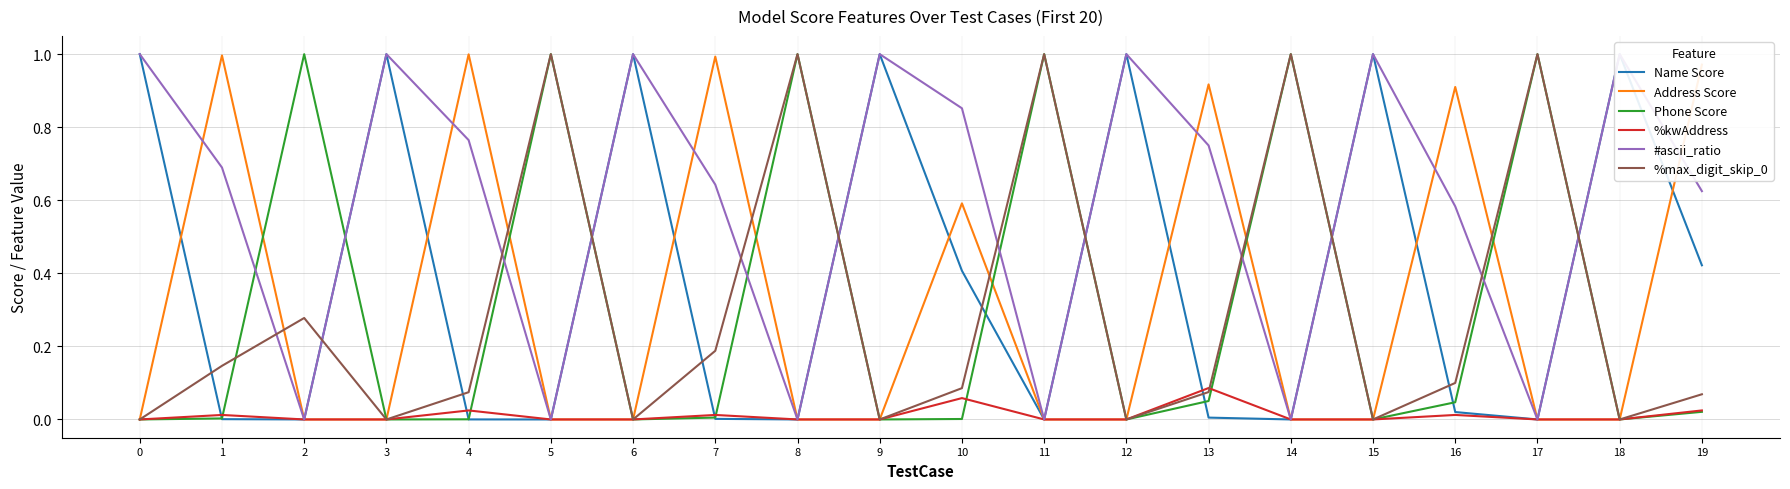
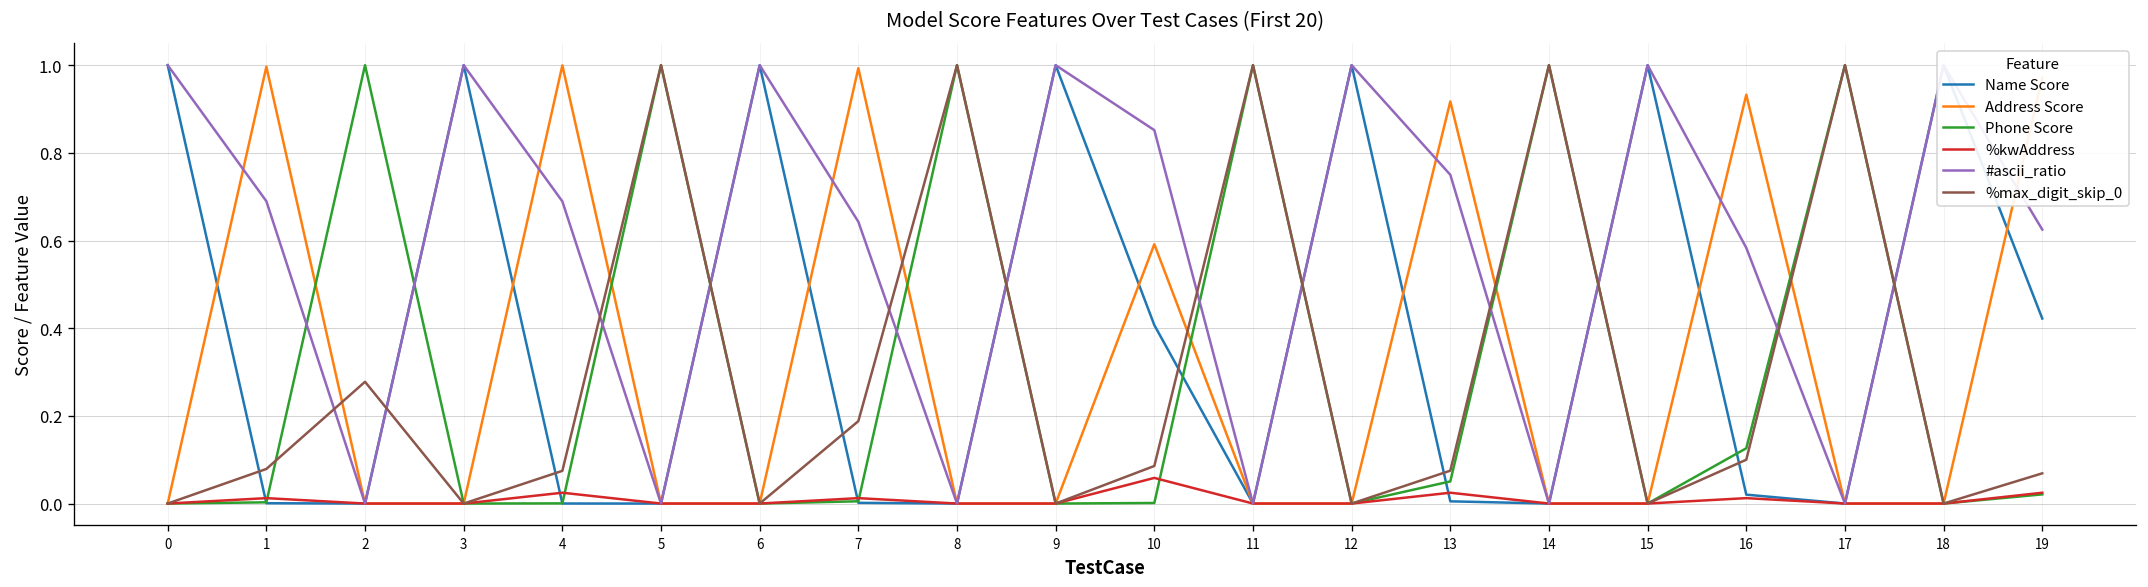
  {
    "Name Score": {
      "10": 0.41,
      "13": 0.01,
      "16": 0.02,
      "19": 0.42
    },
    "Address Score": {
      "1": 1.00,
      "4": 1.00,
      "7": 0.99,
      "10": 0.59,
      "13": 0.92,
-     "16": 0.91
+     "16": 0.93
    },
    "Phone Score": {
      "2": 1.00,
      "10": 0.00,
      "13": 0.05,
-     "16": 0.05
+     "16": 0.13
    },
    "%kwAddress": {
      "1": 0.01,
      "4": 0.02,
      "7": 0.01,
      "10": 0.06,
-     "13": 0.09,
+     "13": 0.02,
      "16": 0.01
    },
    "#ascii_ratio": {
      "1": 0.69,
-     "4": 0.76,
+     "4": 0.69,
      "7": 0.64,
      "10": 0.85,
      "13": 0.75,
      "16": 0.58,
      "19": 0.63
    },
    "%max_digit_skip_0": {
-     "1": 0.15,
+     "1": 0.08,
      "2": 0.28,
      "4": 0.07,
      "7": 0.19,
      "10": 0.09,
      "13": 0.08,
      "16": 0.10,
      "19": 0.07
    }
  }
